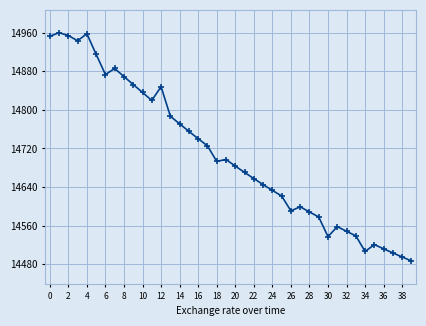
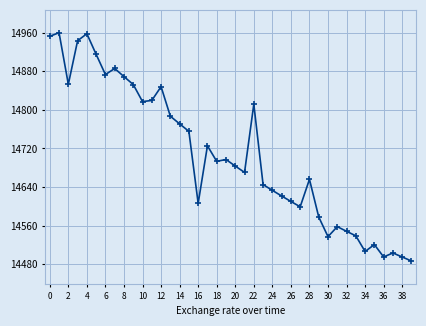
  {
    "0": 14950,
-   "2": 14950,
+   "2": 14850,
    "4": 14960,
    "6": 14870,
    "8": 14870,
-   "10": 14840,
+   "10": 14820,
    "12": 14850,
    "14": 14770,
-   "16": 14740,
+   "16": 14610,
    "18": 14690,
    "20": 14680,
-   "22": 14660,
+   "22": 14810,
    "24": 14630,
-   "26": 14590,
-   "28": 14590,
+   "26": 14610,
+   "28": 14660,
    "30": 14540,
    "32": 14550,
    "34": 14510,
-   "36": 14510,
+   "36": 14490,
    "38": 14490
  }
